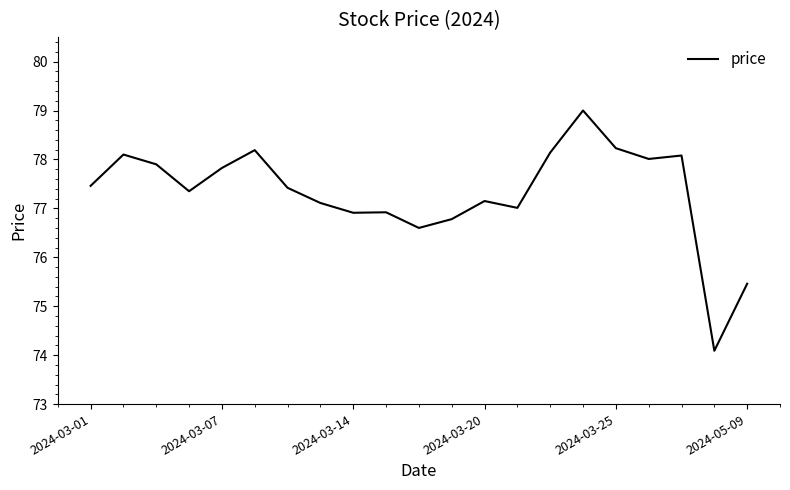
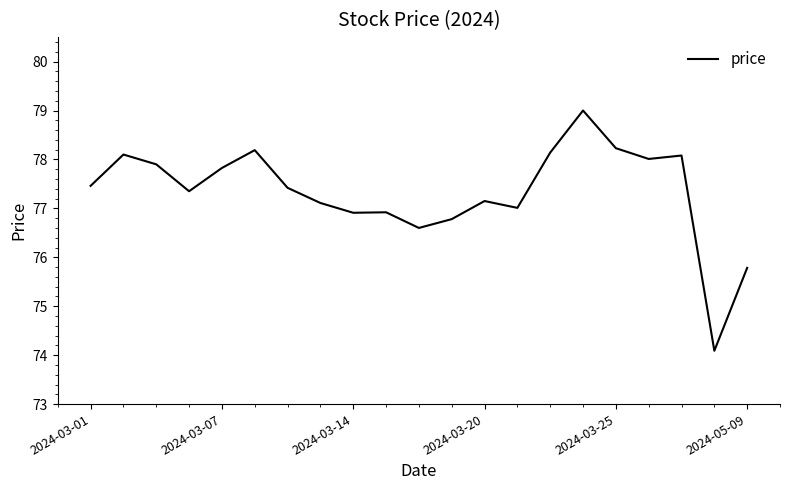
  {
    "2024-03-01": 77.5,
    "2024-03-07": 77.8,
    "2024-03-14": 76.9,
-   "2024-05-09": 75.5
+   "2024-05-09": 75.8
  }
